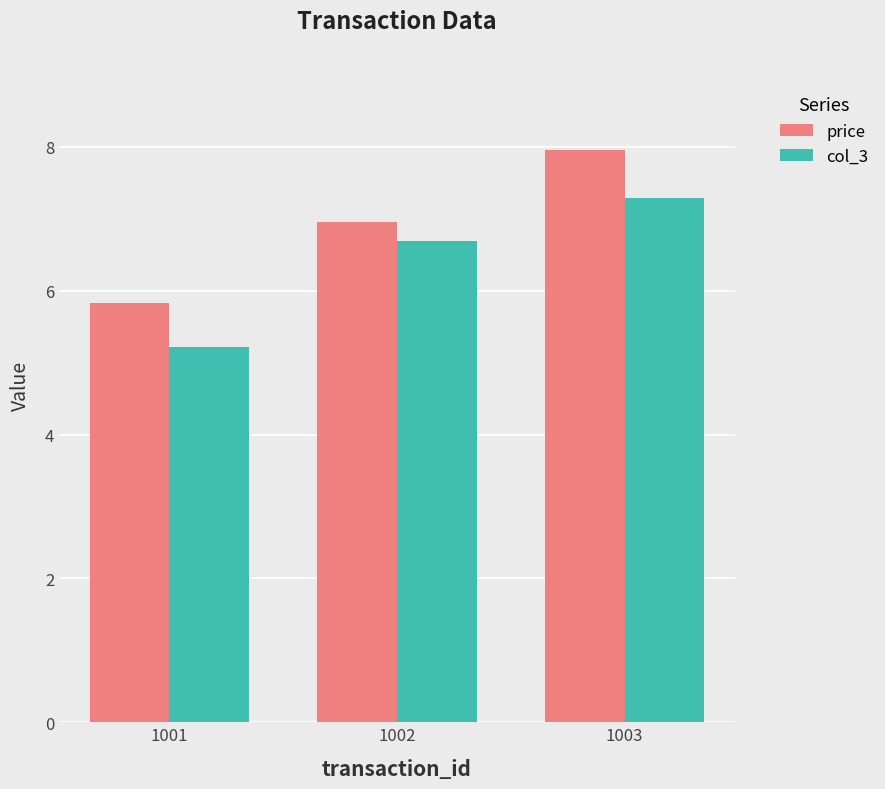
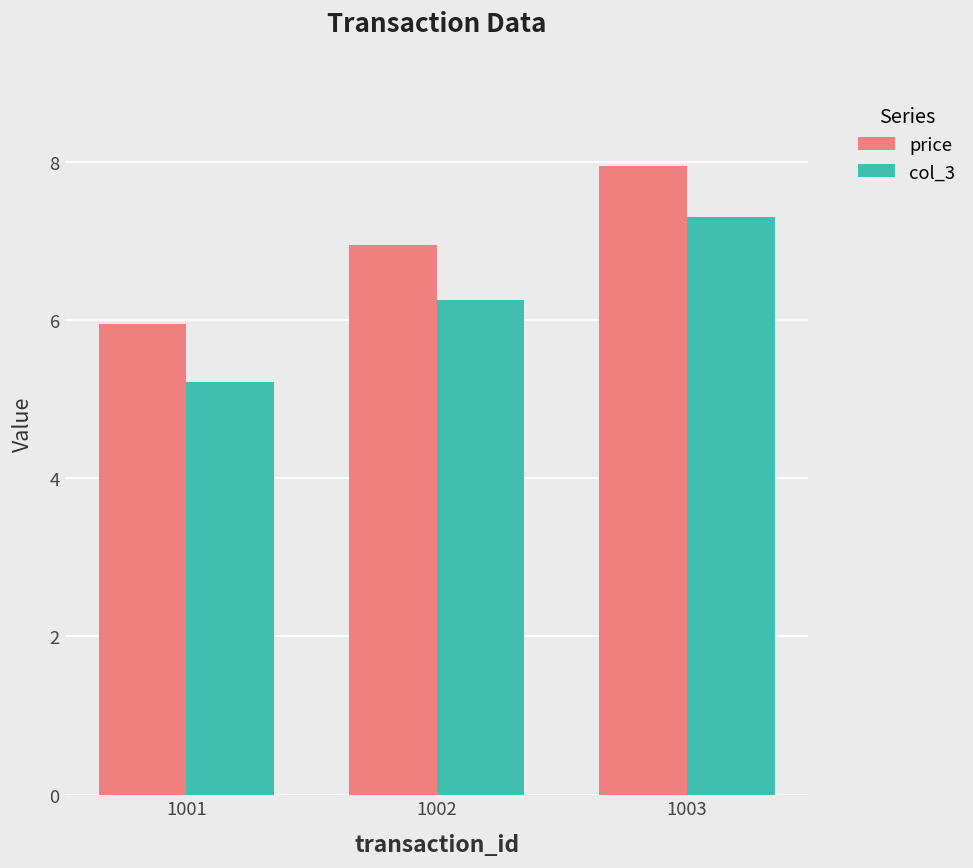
  {
    "price": {
-     "1001": 5.8,
+     "1001": 6.0,
      "1002": 7.0,
      "1003": 8.0
    },
    "col_3": {
      "1001": 5.2,
-     "1002": 6.7,
+     "1002": 6.3,
      "1003": 7.3
    }
  }
